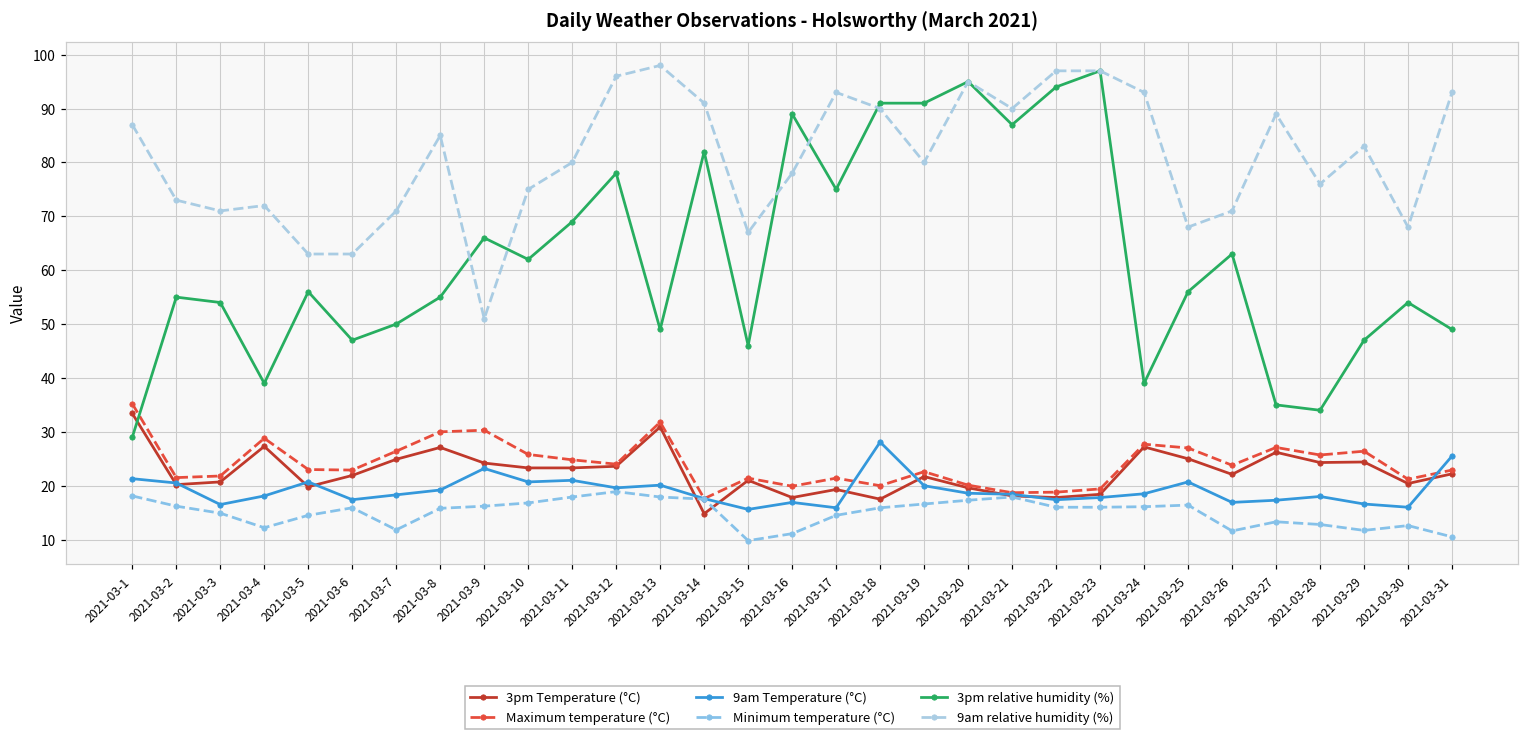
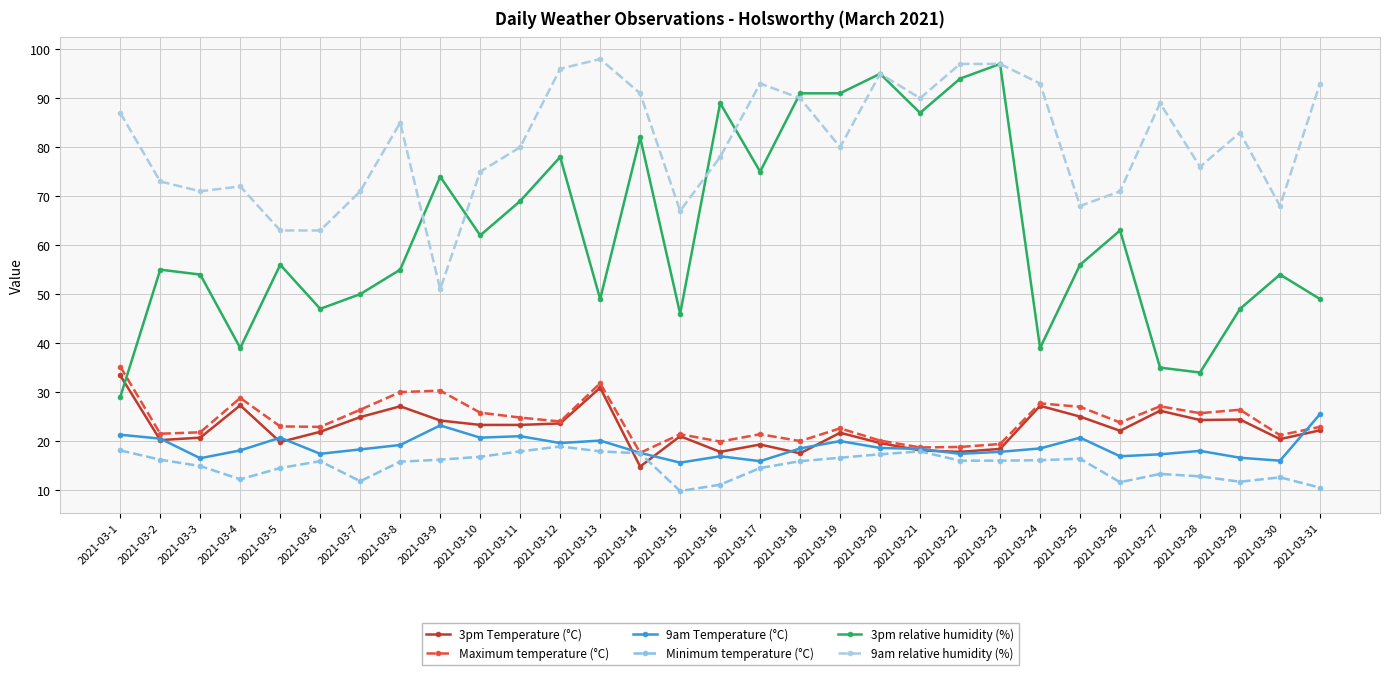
  {
    "9am Temperature (°C)": {
      "2021-03-1": 21,
      "2021-03-3": 17,
      "2021-03-4": 18,
      "2021-03-5": 21,
      "2021-03-6": 17,
      "2021-03-7": 18,
      "2021-03-8": 19,
      "2021-03-9": 23,
      "2021-03-10": 21,
      "2021-03-11": 21,
      "2021-03-12": 20,
      "2021-03-13": 20,
      "2021-03-15": 16,
      "2021-03-16": 17,
      "2021-03-17": 16,
-     "2021-03-18": 28,
+     "2021-03-18": 19,
      "2021-03-19": 20,
      "2021-03-20": 19,
      "2021-03-23": 18,
      "2021-03-24": 19,
      "2021-03-25": 21,
      "2021-03-26": 17,
      "2021-03-27": 17,
      "2021-03-28": 18,
      "2021-03-29": 17,
      "2021-03-30": 16,
      "2021-03-31": 26
    },
    "3pm relative humidity (%)": {
      "2021-03-1": 29,
      "2021-03-2": 55,
      "2021-03-3": 54,
      "2021-03-4": 39,
      "2021-03-5": 56,
      "2021-03-6": 47,
      "2021-03-7": 50,
      "2021-03-8": 55,
-     "2021-03-9": 66,
+     "2021-03-9": 74,
      "2021-03-10": 62,
      "2021-03-11": 69,
      "2021-03-12": 78,
      "2021-03-13": 49,
      "2021-03-14": 82,
      "2021-03-15": 46,
      "2021-03-16": 89,
      "2021-03-17": 75,
      "2021-03-18": 91,
      "2021-03-19": 91,
      "2021-03-21": 87,
      "2021-03-22": 94,
      "2021-03-24": 39,
      "2021-03-25": 56,
      "2021-03-26": 63,
      "2021-03-27": 35,
      "2021-03-28": 34,
      "2021-03-29": 47,
      "2021-03-30": 54,
      "2021-03-31": 49
    }
  }
